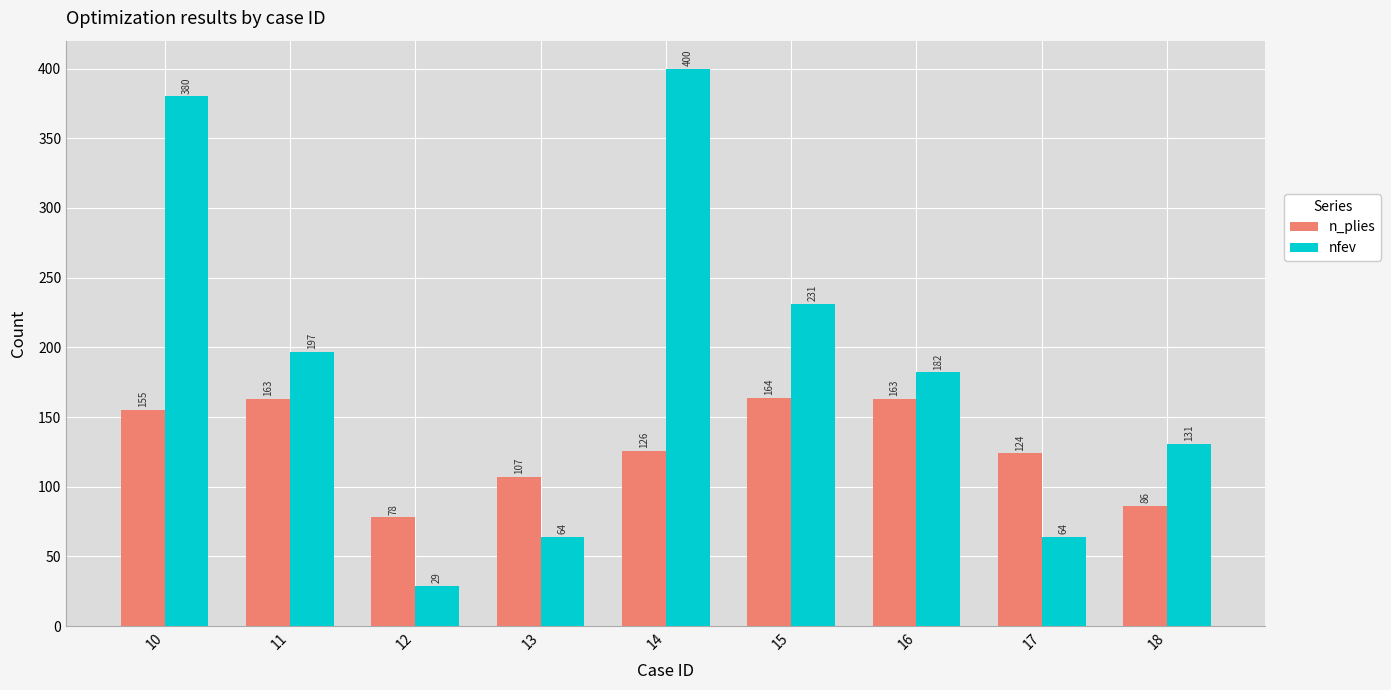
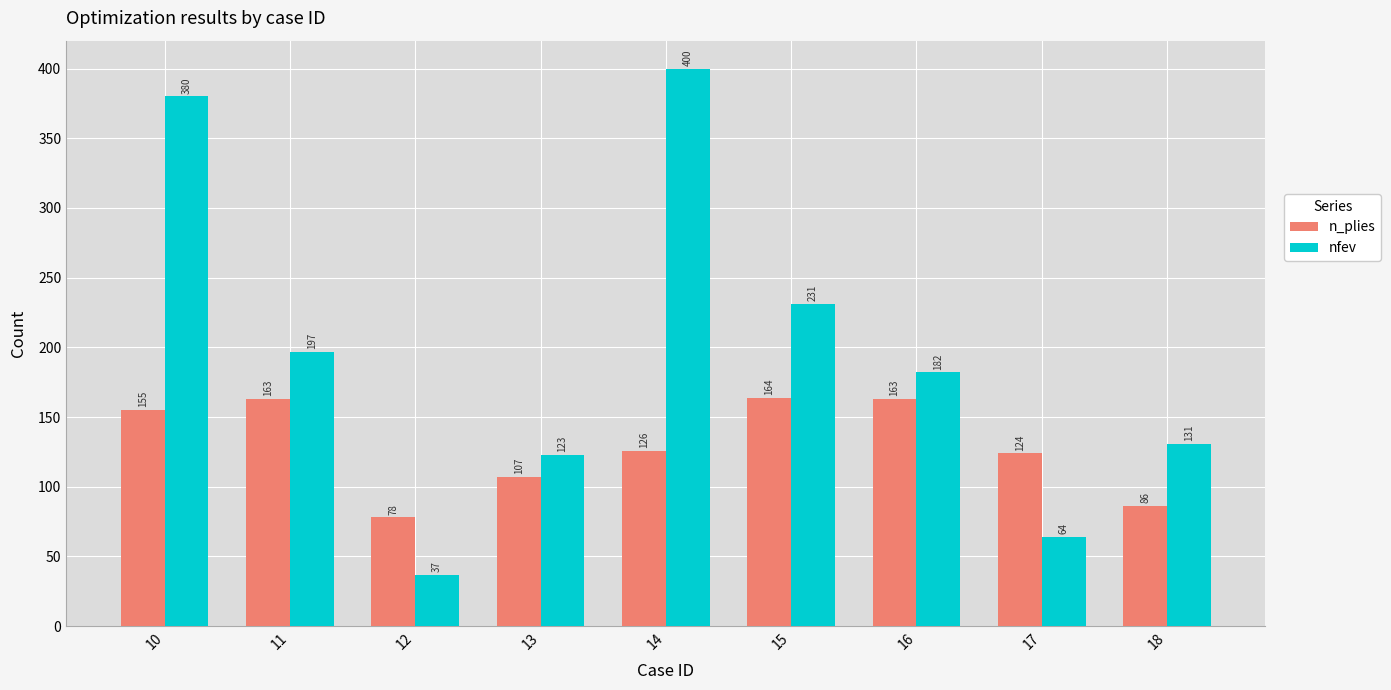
  {
    "n_plies": {
      "10": 155,
      "11": 163,
      "12": 78,
      "13": 107,
      "14": 126,
      "15": 164,
      "16": 163,
      "17": 124,
      "18": 86
    },
    "nfev": {
      "10": 380,
      "11": 197,
-     "12": 29,
-     "13": 64,
+     "12": 37,
+     "13": 123,
      "14": 400,
      "15": 231,
      "16": 182,
      "17": 64,
      "18": 131
    }
  }
